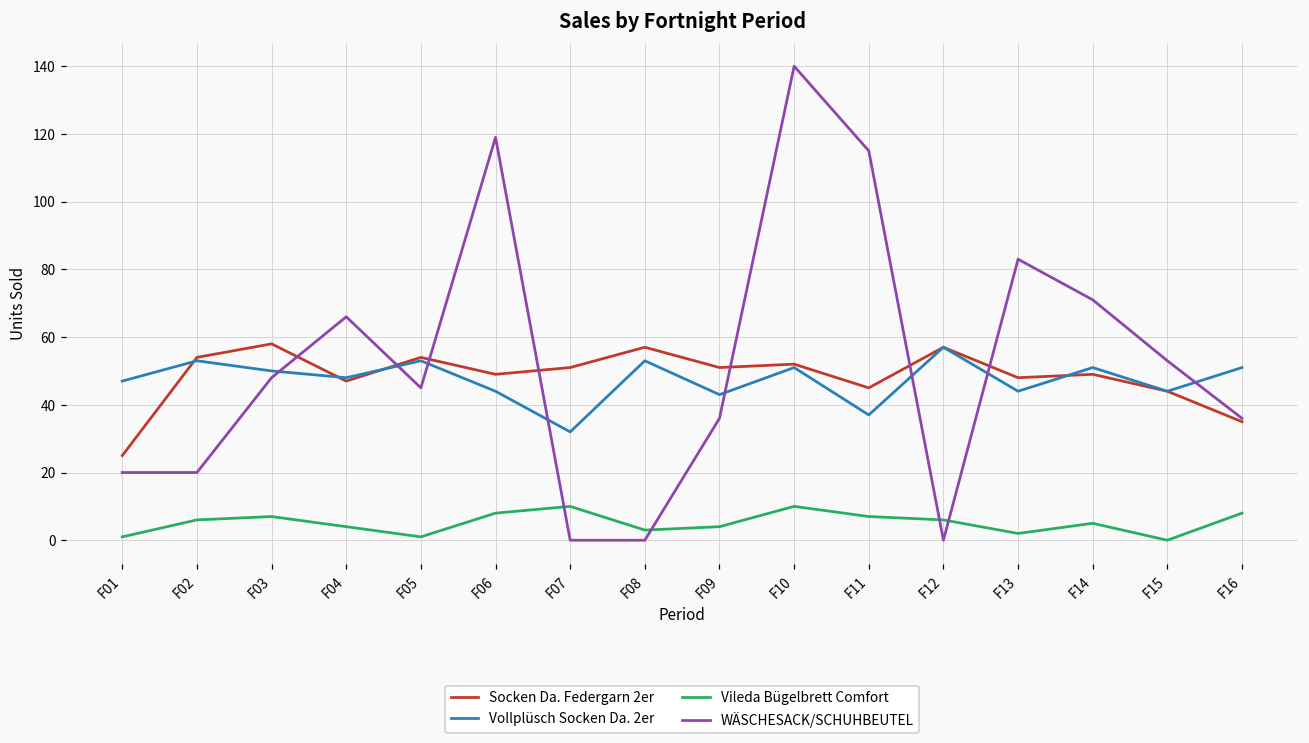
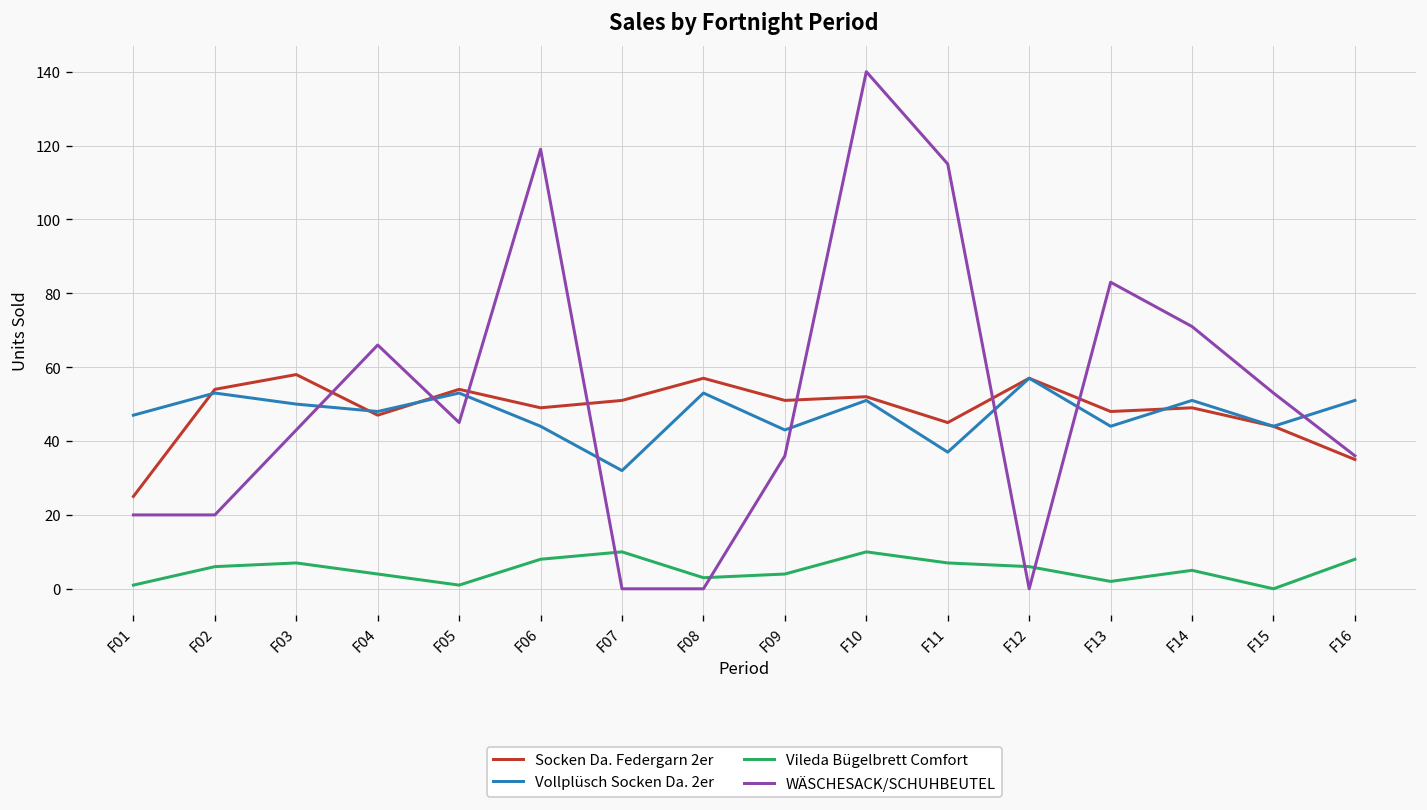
  {
    "Socken Da. Federgarn 2er": {
      "F01": 25,
      "F02": 54,
      "F03": 58,
      "F04": 47,
      "F05": 54,
      "F06": 49,
      "F07": 51,
      "F08": 57,
      "F09": 51,
      "F10": 52,
      "F11": 45,
      "F13": 48,
      "F14": 49,
      "F16": 35
    },
    "Vollplüsch Socken Da. 2er": {
      "F01": 47,
      "F02": 53,
      "F03": 50,
      "F04": 48,
      "F05": 53,
      "F06": 44,
      "F07": 32,
      "F08": 53,
      "F09": 43,
      "F10": 51,
      "F11": 37,
      "F13": 44,
      "F14": 51,
      "F16": 51
    },
    "Vileda Bügelbrett Comfort": {
      "F01": 1,
      "F02": 6,
      "F03": 7,
      "F04": 4,
      "F05": 1,
      "F06": 8,
      "F07": 10,
      "F08": 3,
      "F09": 4,
      "F10": 10,
      "F11": 7,
      "F12": 6,
      "F13": 2,
      "F14": 5,
      "F15": 0,
      "F16": 8
    },
    "WÄSCHESACK/SCHUHBEUTEL": {
      "F01": 20,
      "F02": 20,
-     "F03": 48,
+     "F03": 43,
      "F04": 66,
      "F05": 45,
      "F06": 119,
      "F07": 0,
      "F08": 0,
      "F09": 36,
      "F10": 140,
      "F11": 115,
      "F12": 0,
      "F13": 83,
      "F14": 71,
      "F15": 53,
      "F16": 36
    }
  }
